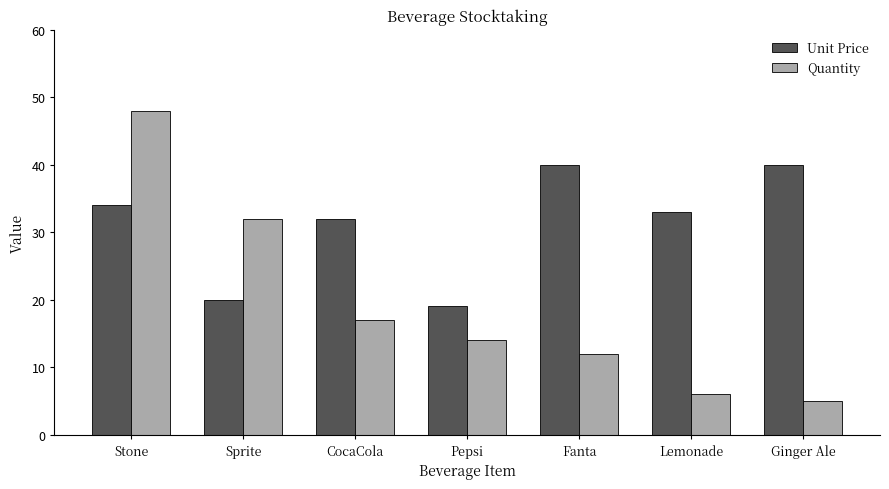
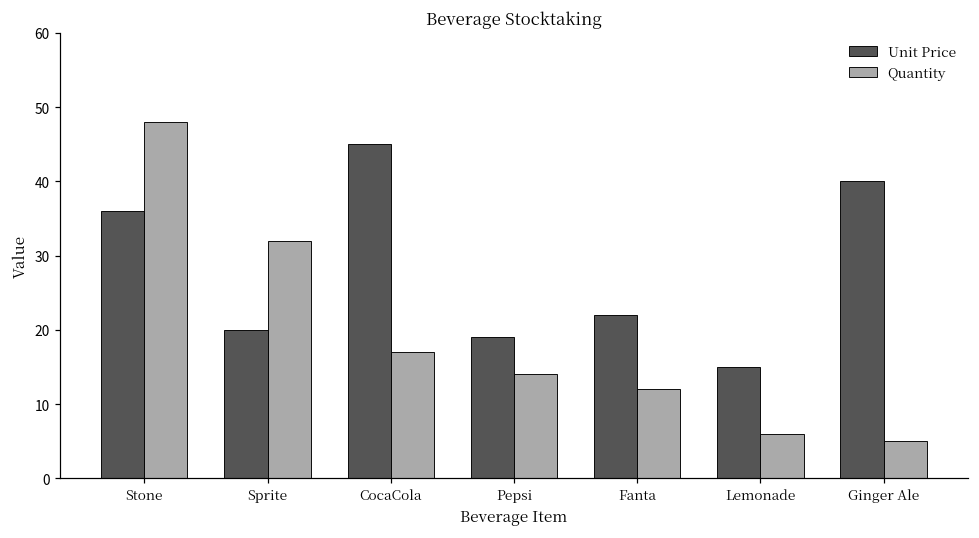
  {
    "Unit Price": {
-     "Stone": 34,
+     "Stone": 36,
      "Sprite": 20,
-     "CocaCola": 32,
+     "CocaCola": 45,
      "Pepsi": 19,
-     "Fanta": 40,
-     "Lemonade": 33,
+     "Fanta": 22,
+     "Lemonade": 15,
      "Ginger Ale": 40
    },
    "Quantity": {
      "Stone": 48,
      "Sprite": 32,
      "CocaCola": 17,
      "Pepsi": 14,
      "Fanta": 12,
      "Lemonade": 6,
      "Ginger Ale": 5
    }
  }
